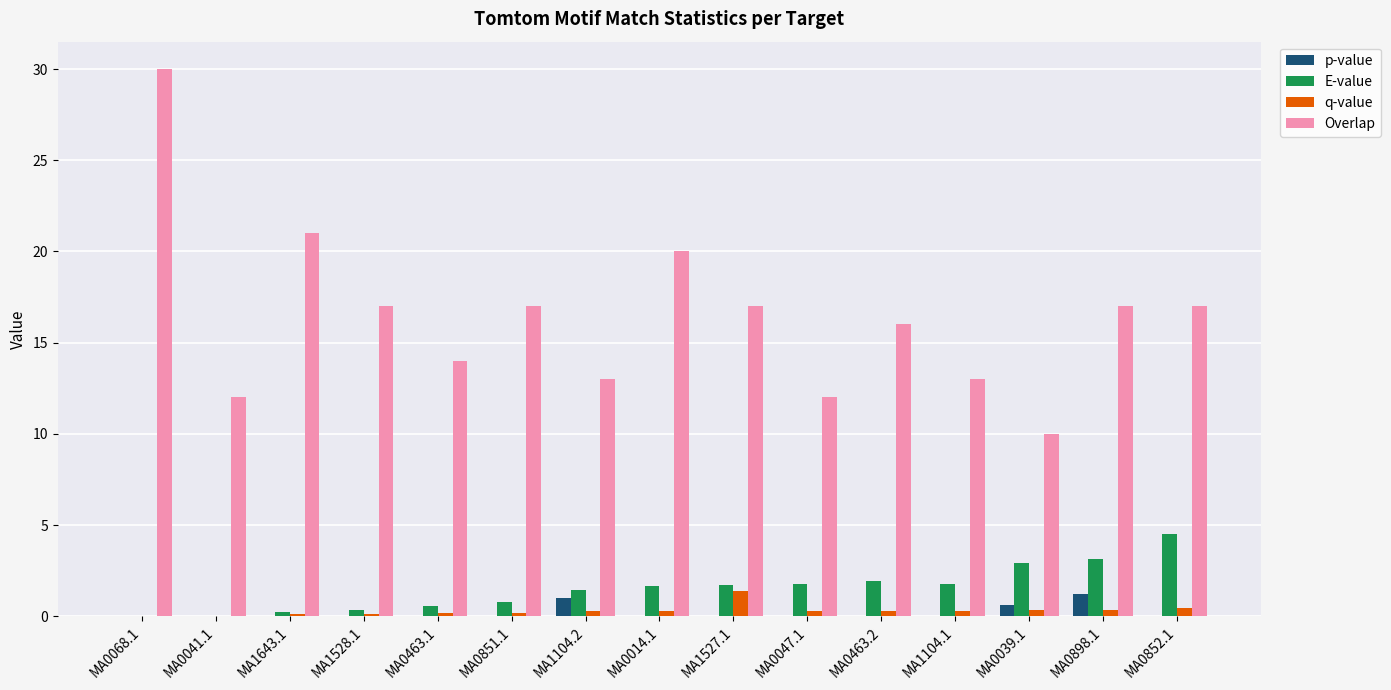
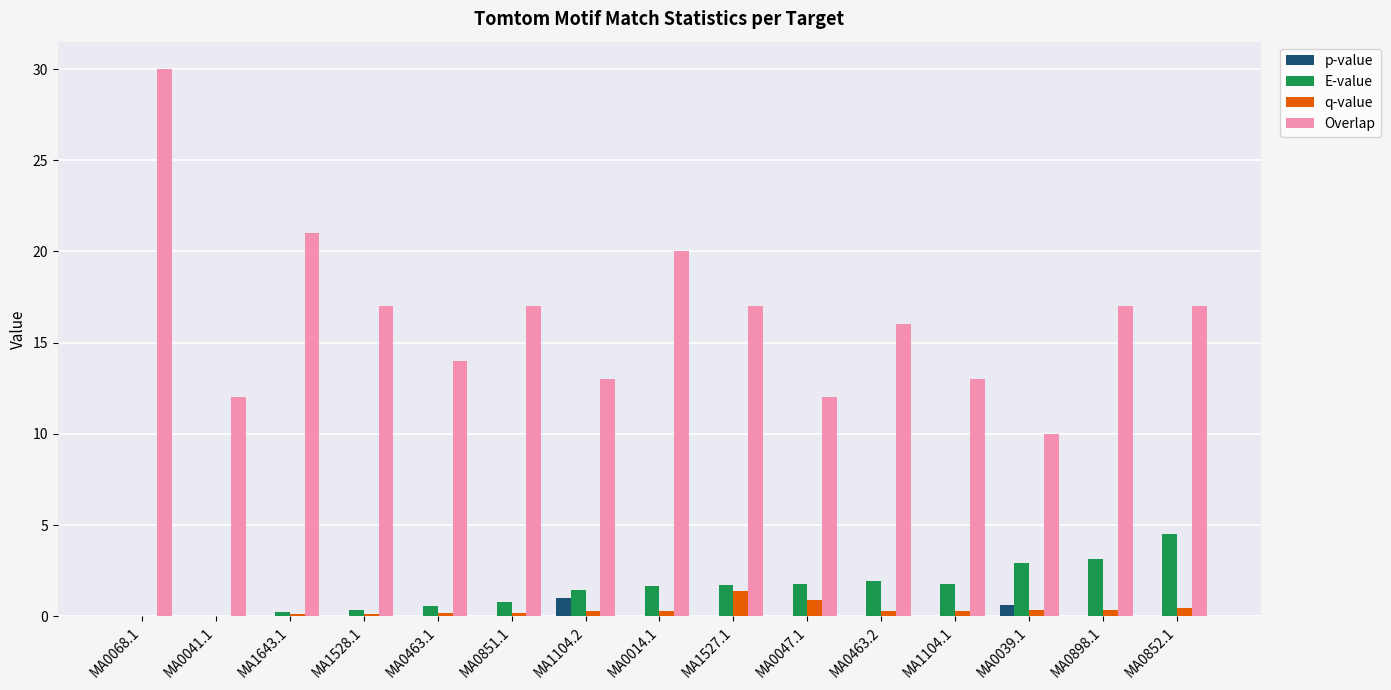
  {
    "p-value": {
      "MA1104.2": 1.0,
      "MA0039.1": 0.6,
-     "MA0898.1": 1.2
+     "MA0898.1": 0.0
    },
    "E-value": {
      "MA1643.1": 0.2,
      "MA1528.1": 0.3,
      "MA0463.1": 0.6,
      "MA0851.1": 0.8,
      "MA1104.2": 1.4,
      "MA0014.1": 1.6,
      "MA1527.1": 1.7,
      "MA0047.1": 1.7,
      "MA0463.2": 1.9,
      "MA1104.1": 1.8,
      "MA0039.1": 2.9,
      "MA0898.1": 3.1,
      "MA0852.1": 4.5
    },
    "q-value": {
      "MA0463.1": 0.2,
      "MA0851.1": 0.2,
      "MA1104.2": 0.3,
      "MA0014.1": 0.3,
      "MA1527.1": 1.4,
-     "MA0047.1": 0.3,
+     "MA0047.1": 0.9,
      "MA0463.2": 0.3,
      "MA1104.1": 0.3,
      "MA0039.1": 0.3,
      "MA0898.1": 0.3,
      "MA0852.1": 0.4
    },
    "Overlap": {
      "MA0068.1": 30.0,
      "MA0041.1": 12.0,
      "MA1643.1": 21.0,
      "MA1528.1": 17.0,
      "MA0463.1": 14.0,
      "MA0851.1": 17.0,
      "MA1104.2": 13.0,
      "MA0014.1": 20.0,
      "MA1527.1": 17.0,
      "MA0047.1": 12.0,
      "MA0463.2": 16.0,
      "MA1104.1": 13.0,
      "MA0039.1": 10.0,
      "MA0898.1": 17.0,
      "MA0852.1": 17.0
    }
  }
